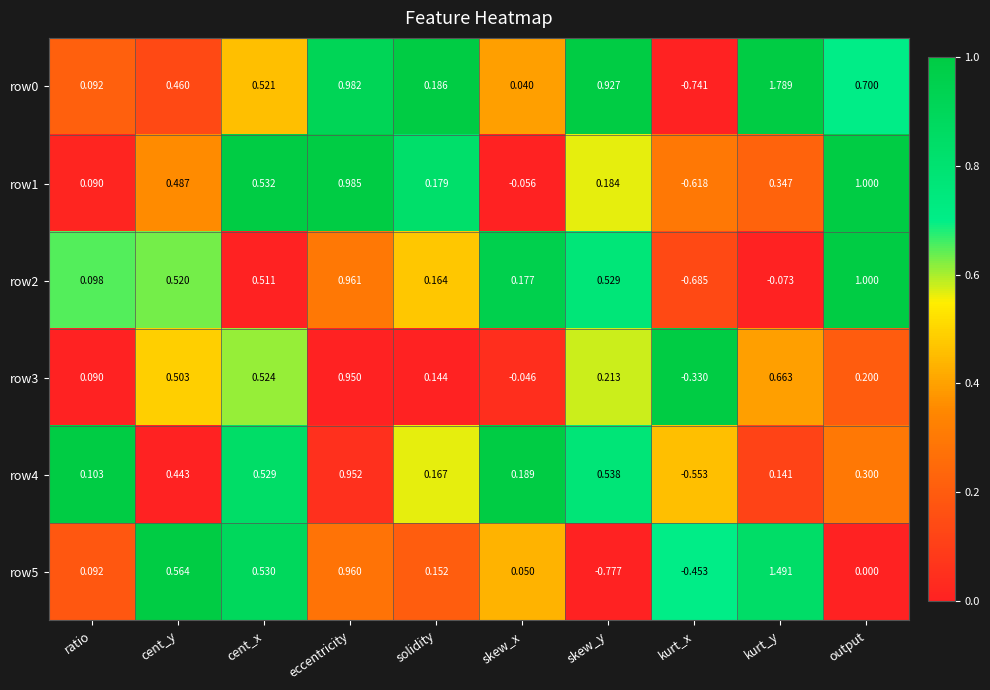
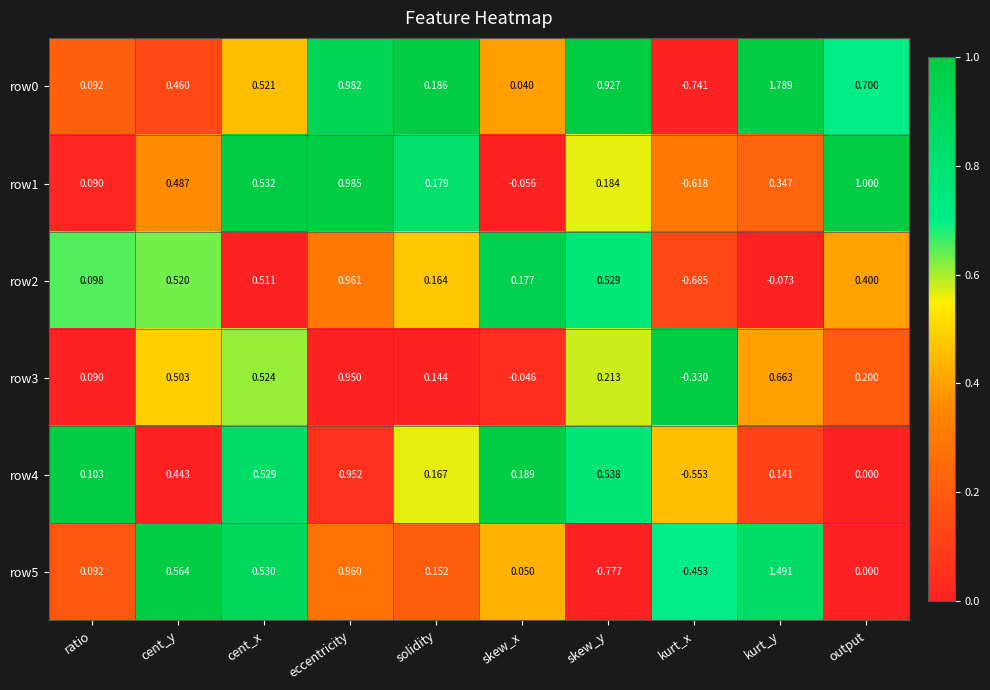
  {
    "row0": {
      "ratio": 0.092,
      "cent_y": 0.460,
      "cent_x": 0.521,
      "eccentricity": 0.982,
      "solidity": 0.186,
      "skew_x": 0.040,
      "skew_y": 0.927,
      "kurt_x": -0.741,
      "kurt_y": 1.789,
      "output": 0.700
    },
    "row1": {
      "ratio": 0.090,
      "cent_y": 0.487,
      "cent_x": 0.532,
      "eccentricity": 0.985,
      "solidity": 0.179,
      "skew_x": -0.056,
      "skew_y": 0.184,
      "kurt_x": -0.618,
      "kurt_y": 0.347,
      "output": 1.000
    },
    "row2": {
      "ratio": 0.098,
      "cent_y": 0.520,
      "cent_x": 0.511,
      "eccentricity": 0.961,
      "solidity": 0.164,
      "skew_x": 0.177,
      "skew_y": 0.529,
      "kurt_x": -0.685,
      "kurt_y": -0.073,
-     "output": 1.000
+     "output": 0.400
    },
    "row3": {
      "ratio": 0.090,
      "cent_y": 0.503,
      "cent_x": 0.524,
      "eccentricity": 0.950,
      "solidity": 0.144,
      "skew_x": -0.046,
      "skew_y": 0.213,
      "kurt_x": -0.330,
      "kurt_y": 0.663,
      "output": 0.200
    },
    "row4": {
      "ratio": 0.103,
      "cent_y": 0.443,
      "cent_x": 0.529,
      "eccentricity": 0.952,
      "solidity": 0.167,
      "skew_x": 0.189,
      "skew_y": 0.538,
      "kurt_x": -0.553,
      "kurt_y": 0.141,
-     "output": 0.300
+     "output": 0.000
    },
    "row5": {
      "ratio": 0.092,
      "cent_y": 0.564,
      "cent_x": 0.530,
      "eccentricity": 0.960,
      "solidity": 0.152,
      "skew_x": 0.050,
      "skew_y": -0.777,
      "kurt_x": -0.453,
      "kurt_y": 1.491,
      "output": 0.000
    }
  }
